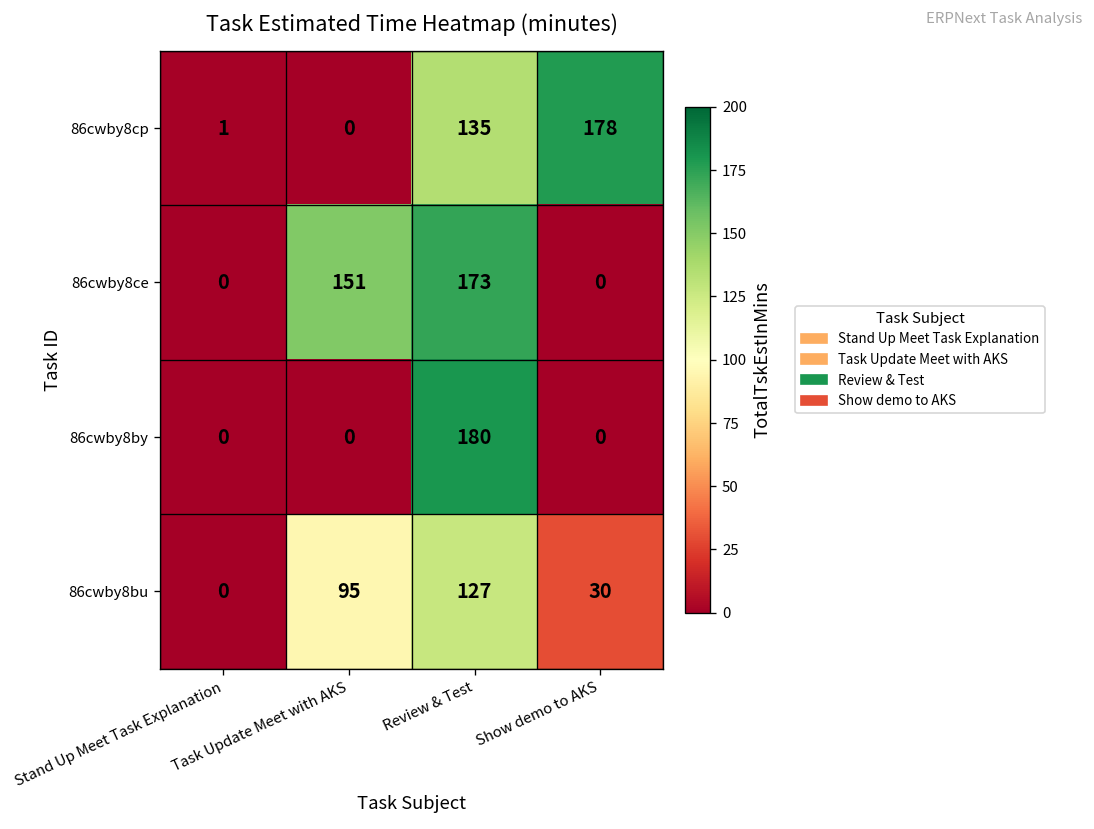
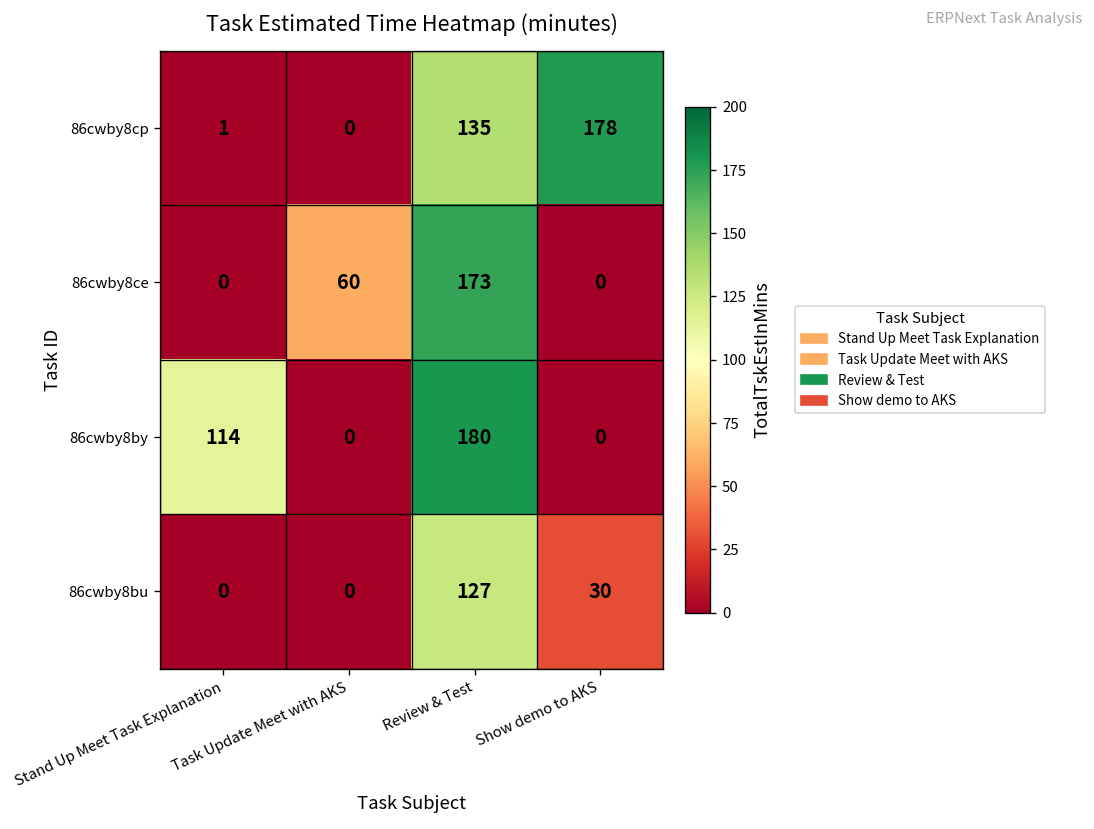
  {
    "86cwby8cp": {
      "Stand Up Meet Task Explanation": 1,
      "Task Update Meet with AKS": 0,
      "Review & Test": 135,
      "Show demo to AKS": 178
    },
    "86cwby8ce": {
      "Stand Up Meet Task Explanation": 0,
-     "Task Update Meet with AKS": 151,
+     "Task Update Meet with AKS": 60,
      "Review & Test": 173,
      "Show demo to AKS": 0
    },
    "86cwby8by": {
-     "Stand Up Meet Task Explanation": 0,
+     "Stand Up Meet Task Explanation": 114,
      "Task Update Meet with AKS": 0,
      "Review & Test": 180,
      "Show demo to AKS": 0
    },
    "86cwby8bu": {
      "Stand Up Meet Task Explanation": 0,
-     "Task Update Meet with AKS": 95,
+     "Task Update Meet with AKS": 0,
      "Review & Test": 127,
      "Show demo to AKS": 30
    }
  }
